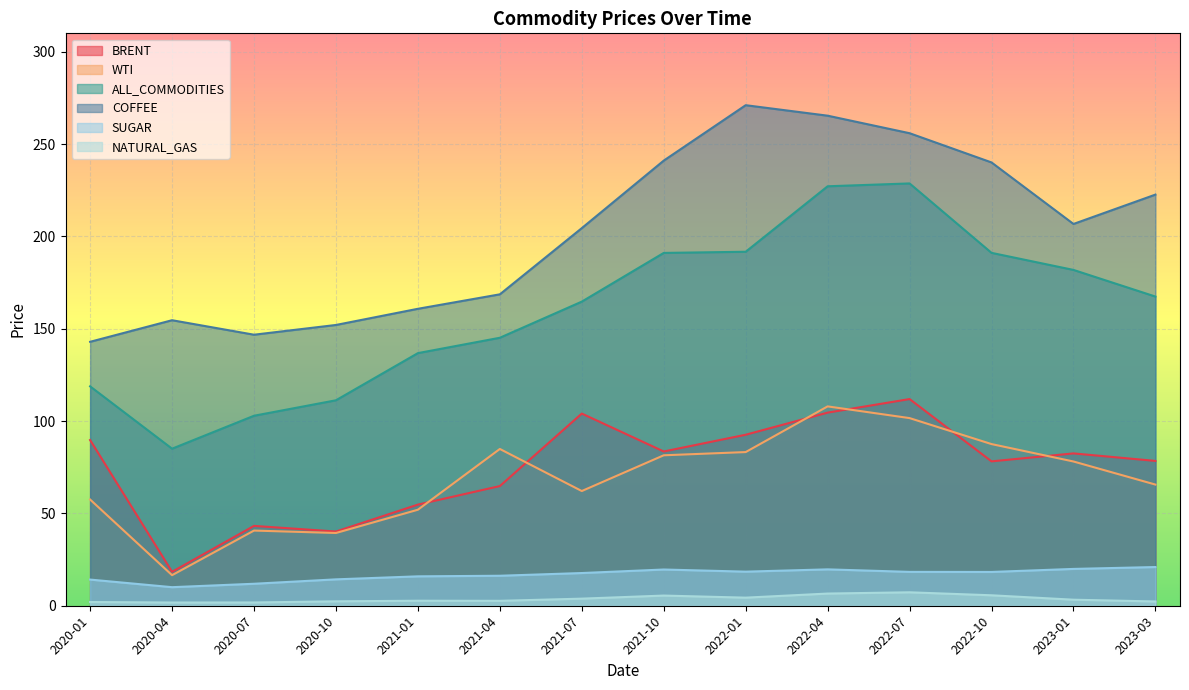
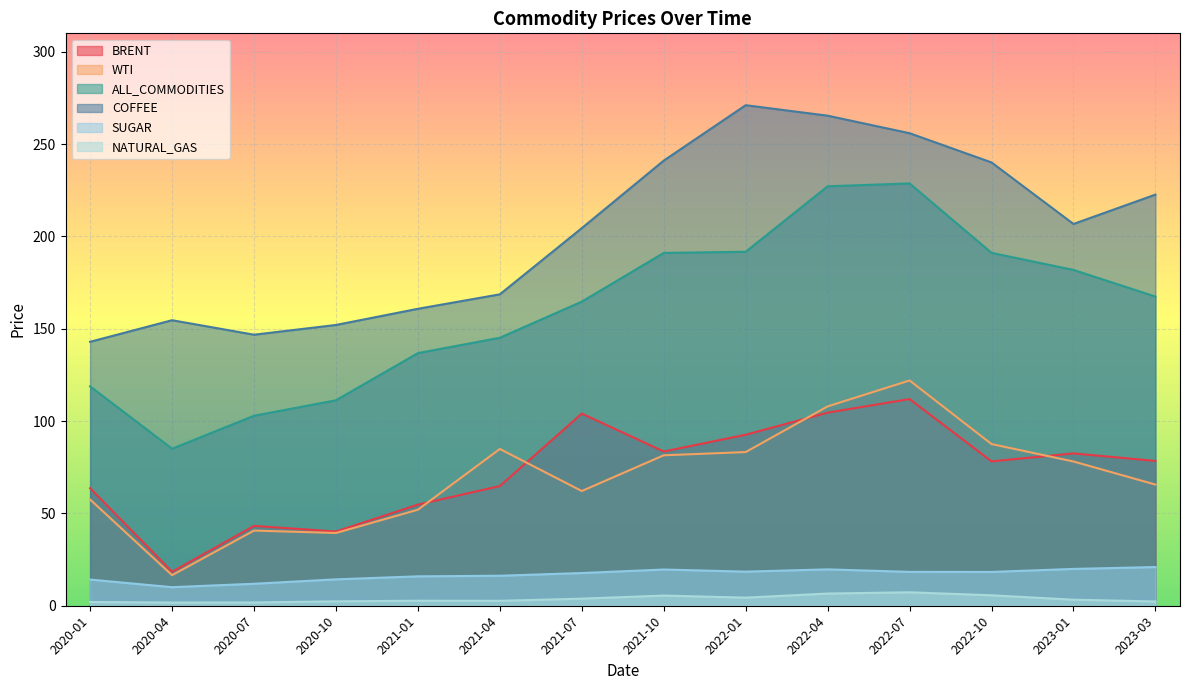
  {
    "BRENT": {
-     "2020-01": 90,
+     "2020-01": 64,
      "2020-04": 18,
      "2020-07": 43,
      "2021-01": 55,
      "2021-04": 65,
      "2021-07": 104,
      "2021-10": 84,
      "2022-01": 93,
      "2022-04": 105,
      "2022-07": 112,
      "2022-10": 78,
      "2023-01": 83,
      "2023-03": 78
    },
    "WTI": {
      "2020-01": 58,
      "2020-04": 17,
      "2020-07": 41,
      "2021-01": 52,
      "2021-04": 85,
      "2021-07": 62,
      "2021-10": 81,
      "2022-01": 83,
      "2022-04": 108,
-     "2022-07": 102,
+     "2022-07": 122,
      "2022-10": 88,
      "2023-01": 78,
      "2023-03": 66
    }
  }
